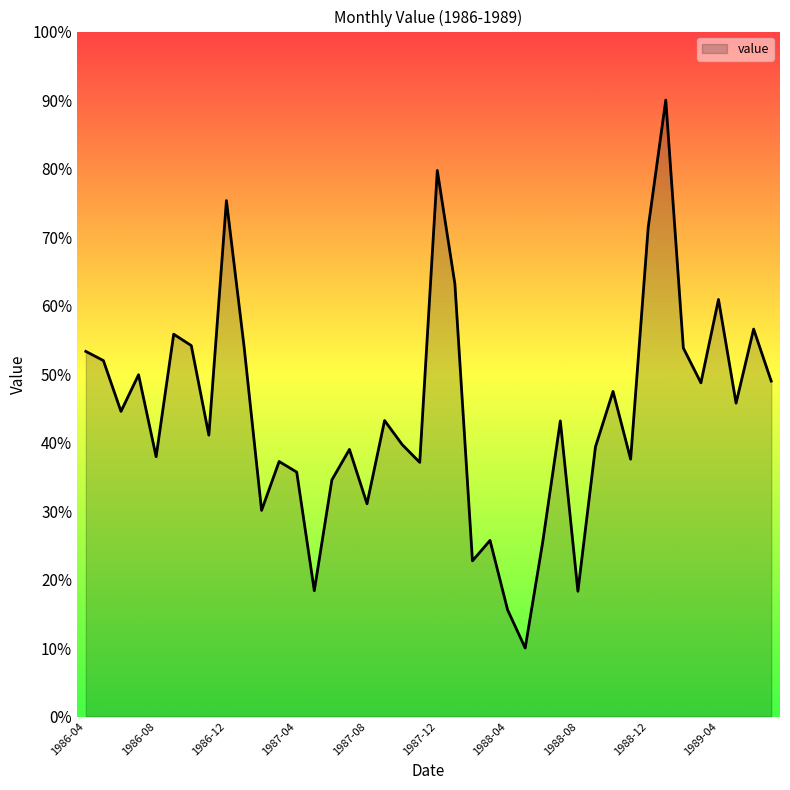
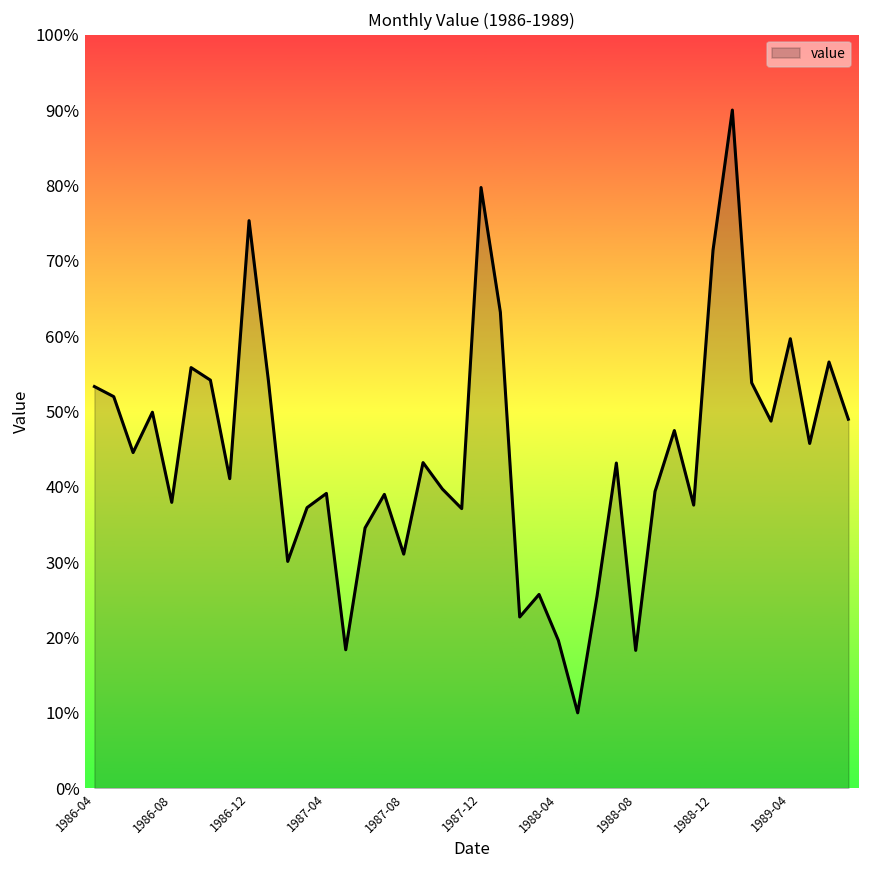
  {
    "1986-04": "53%",
    "1986-08": "38%",
    "1986-12": "75%",
-   "1987-04": "36%",
+   "1987-04": "39%",
    "1987-08": "31%",
    "1987-12": "80%",
-   "1988-04": "16%",
+   "1988-04": "20%",
    "1988-08": "18%",
    "1988-12": "71%",
-   "1989-04": "61%"
+   "1989-04": "60%"
  }
